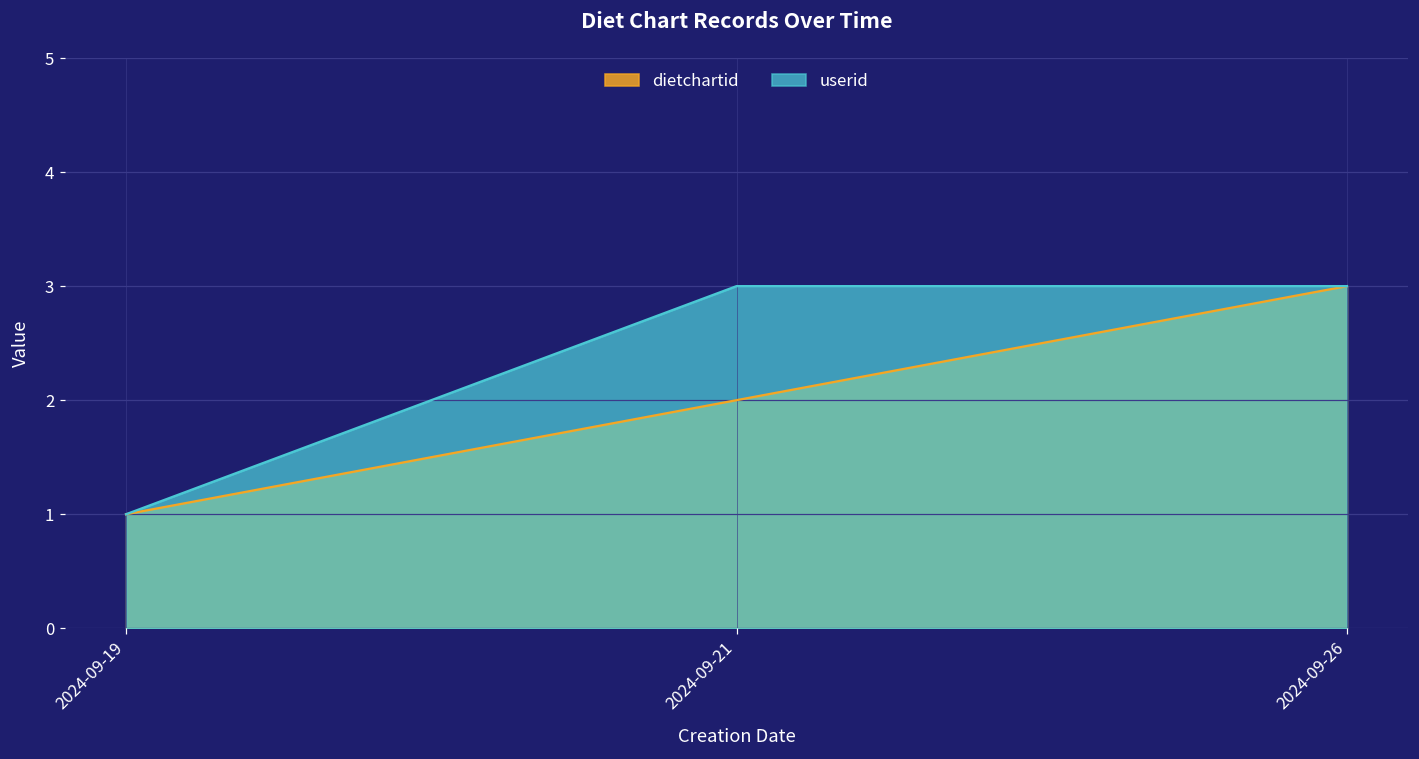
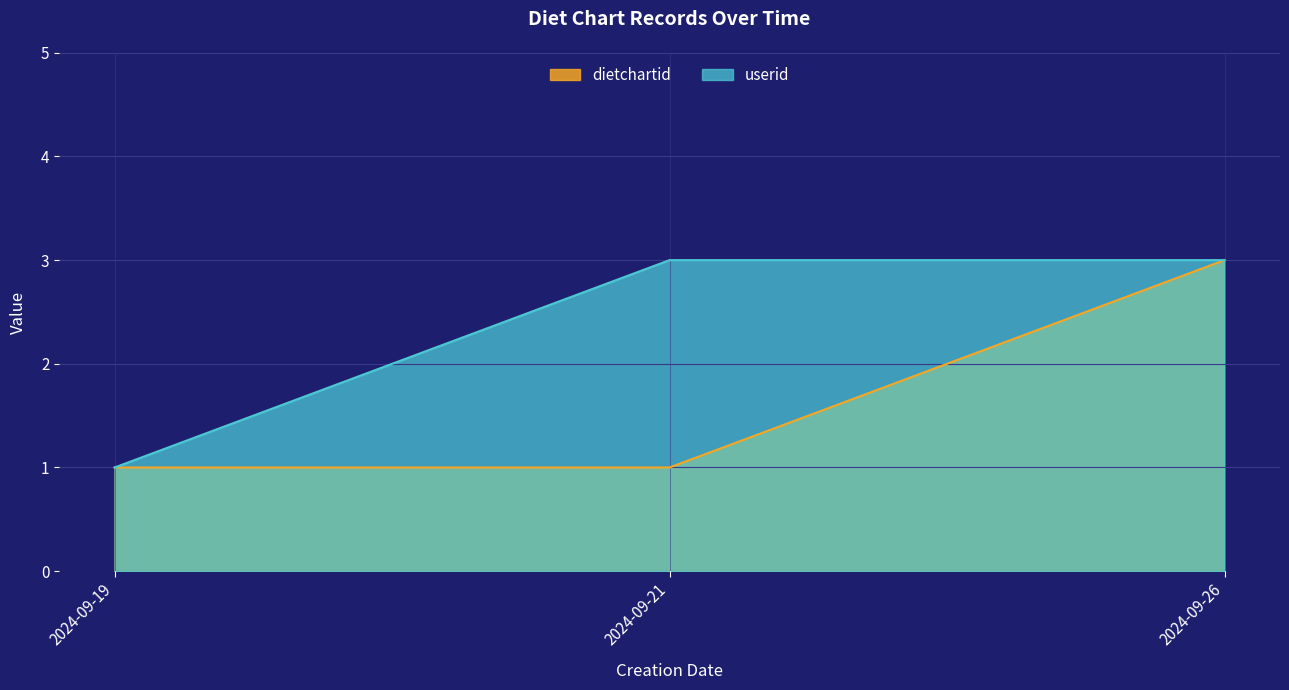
  {
    "dietchartid": {
-     "2024-09-21": 2
+     "2024-09-21": 1
    },
    "userid": {
      "2024-09-21": 3
    }
  }
